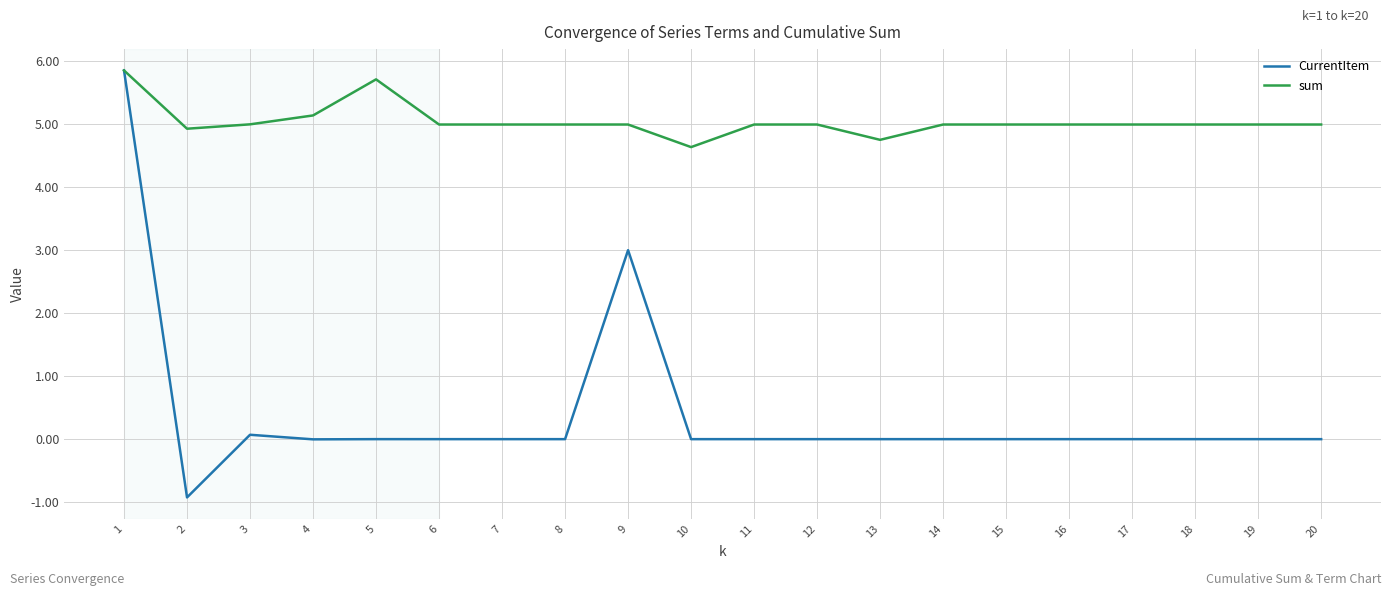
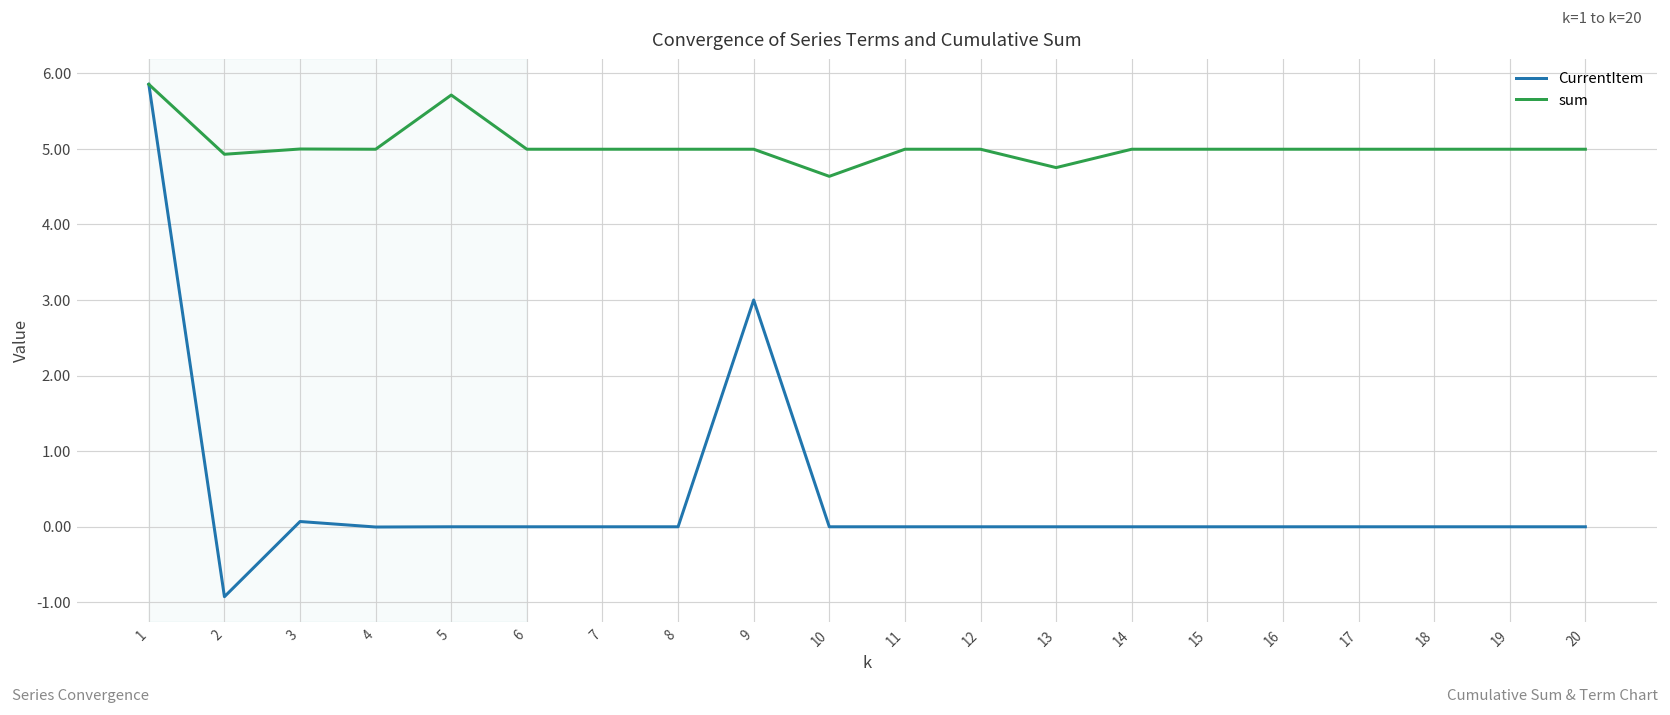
  {
    "CurrentItem": {
      "2": -0.9,
      "3": 0.1,
      "4": 0.0,
      "5": 0.0,
      "6": 0.0,
      "7": 0.0,
      "8": 0.0,
      "9": 3.0,
      "10": 0.0,
      "11": 0.0,
      "12": 0.0,
      "13": 0.0,
      "14": 0.0,
      "15": 0.0,
      "16": 0.0,
      "17": 0.0,
      "18": 0.0,
      "19": 0.0,
      "20": 0.0
    },
    "sum": {
      "2": 4.9,
      "3": 5.0,
-     "4": 5.1,
+     "4": 5.0,
      "5": 5.7,
      "6": 5.0,
      "7": 5.0,
      "8": 5.0,
      "9": 5.0,
      "10": 4.6,
      "11": 5.0,
      "12": 5.0,
      "13": 4.8,
      "14": 5.0,
      "15": 5.0,
      "16": 5.0,
      "17": 5.0,
      "18": 5.0,
      "19": 5.0,
      "20": 5.0
    }
  }
